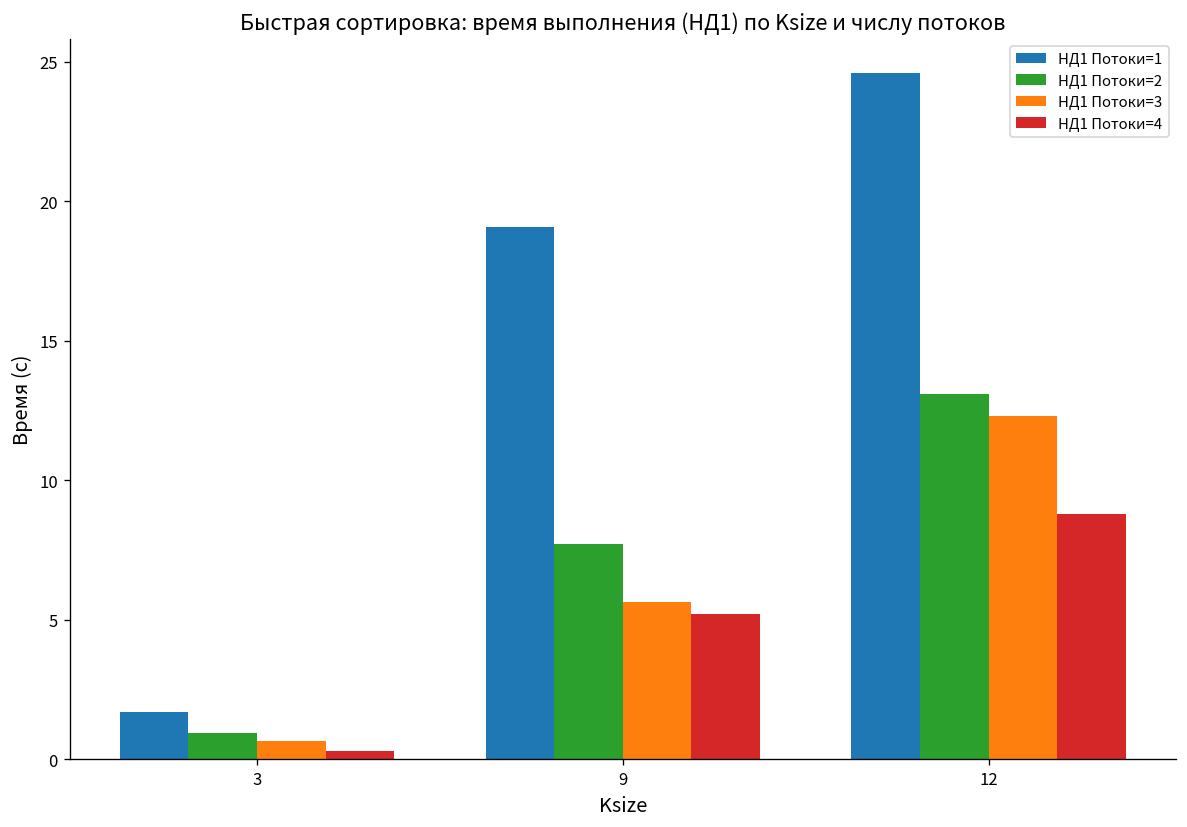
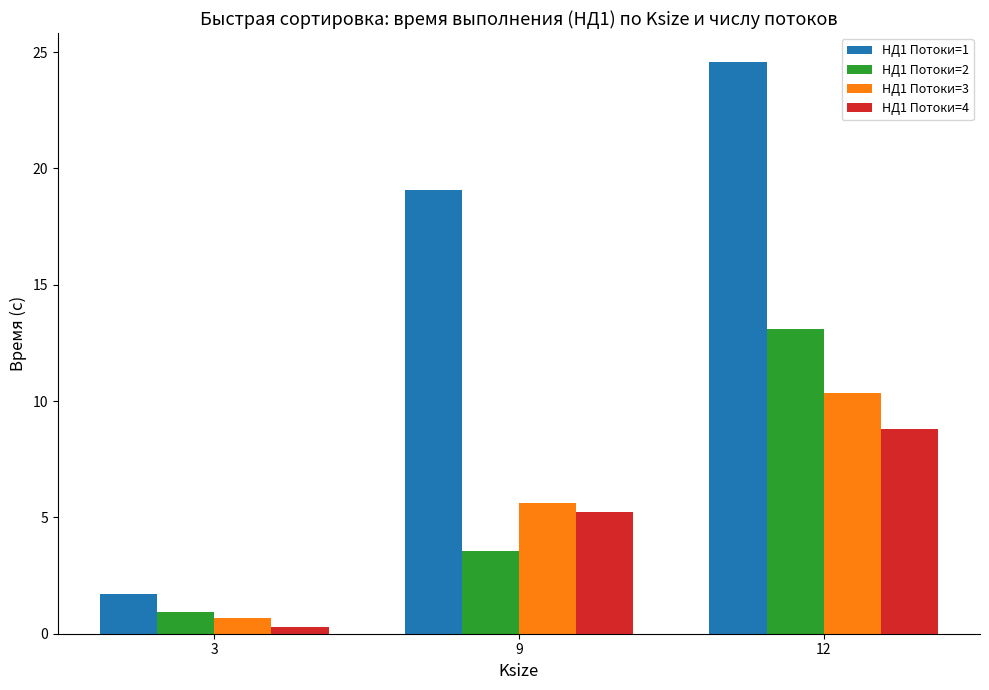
  {
    "НД1 Потоки=1": {
      "3": 1.7,
      "9": 19.1,
      "12": 24.6
    },
    "НД1 Потоки=2": {
      "3": 0.9,
-     "9": 7.7,
+     "9": 3.6,
      "12": 13.1
    },
    "НД1 Потоки=3": {
      "3": 0.7,
      "9": 5.6,
-     "12": 12.3
+     "12": 10.3
    },
    "НД1 Потоки=4": {
      "3": 0.3,
      "9": 5.2,
      "12": 8.8
    }
  }
